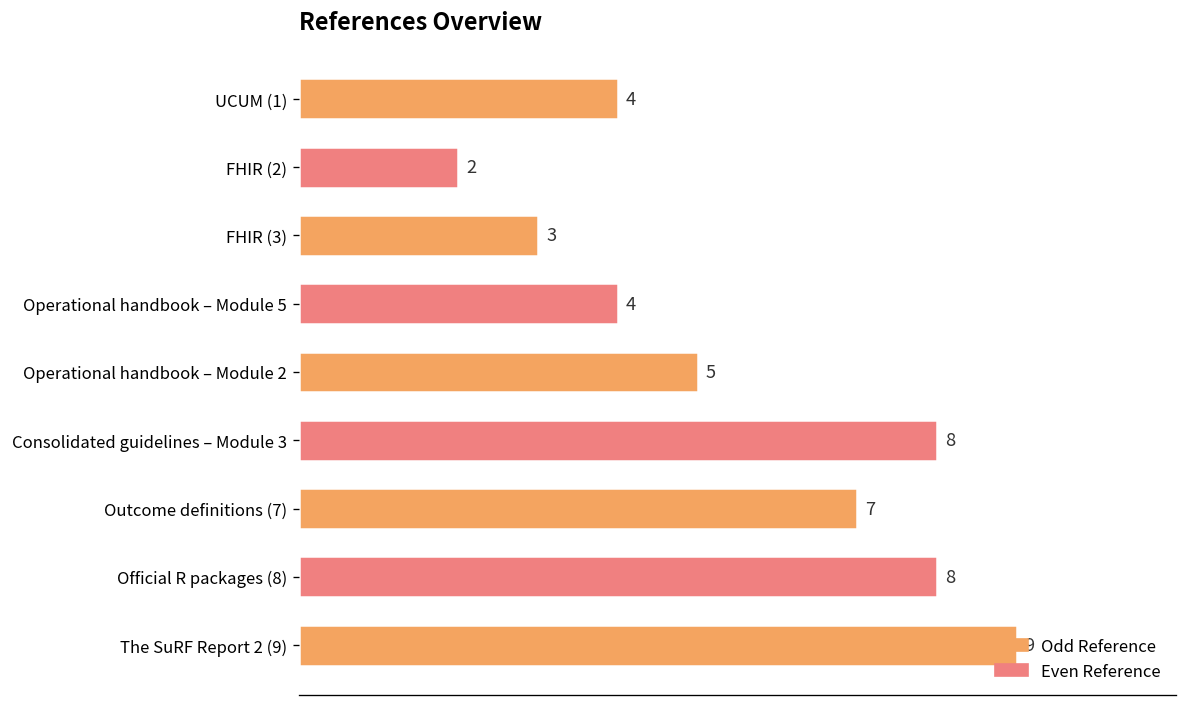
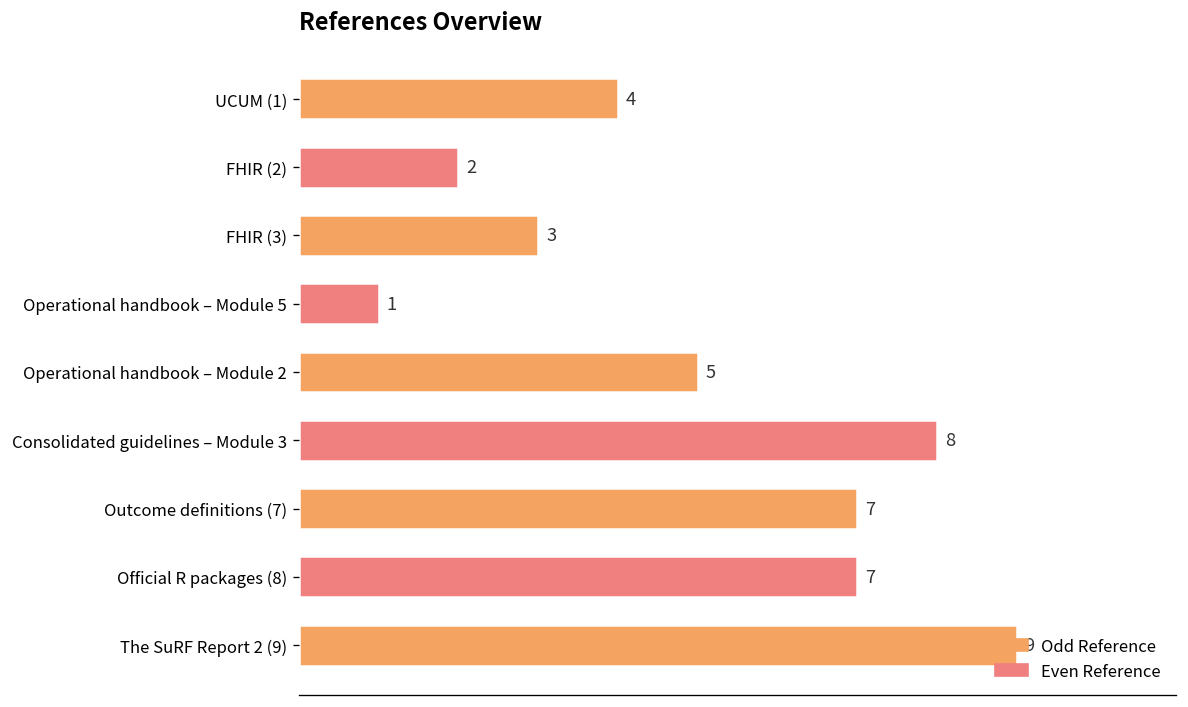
  {
    "UCUM (1)": 4,
    "FHIR (2)": 2,
    "FHIR (3)": 3,
-   "Operational handbook – Module 5": 4,
+   "Operational handbook – Module 5": 1,
    "Operational handbook – Module 2": 5,
    "Consolidated guidelines – Module 3": 8,
    "Outcome definitions (7)": 7,
-   "Official R packages (8)": 8,
+   "Official R packages (8)": 7,
    "The SuRF Report 2 (9)": 9
  }
